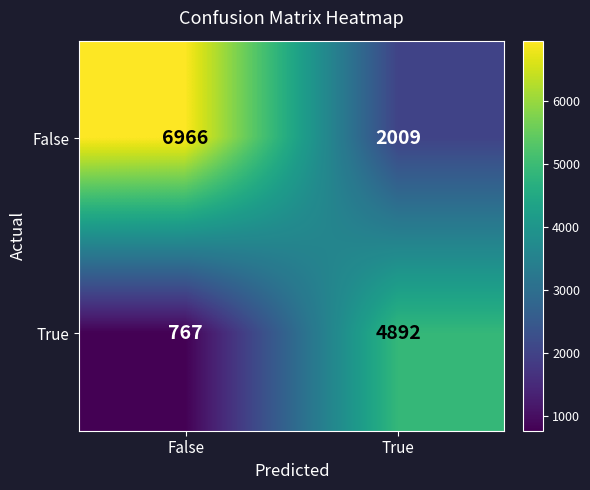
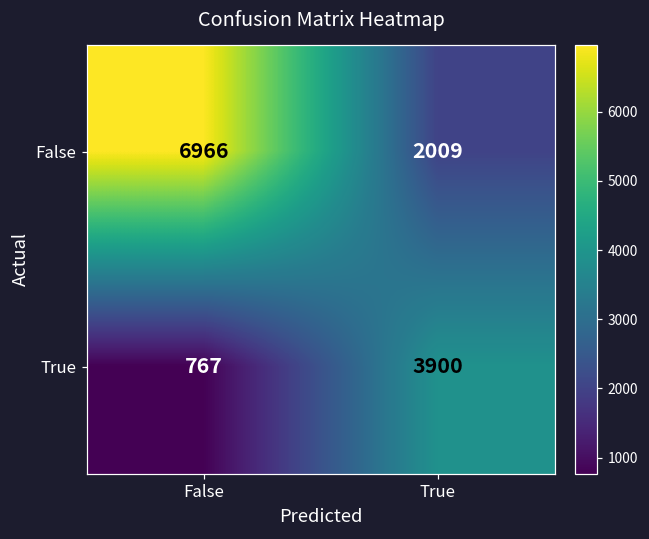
  {
    "False": {
      "False": 6966,
      "True": 2009
    },
    "True": {
      "False": 767,
-     "True": 4892
+     "True": 3900
    }
  }
